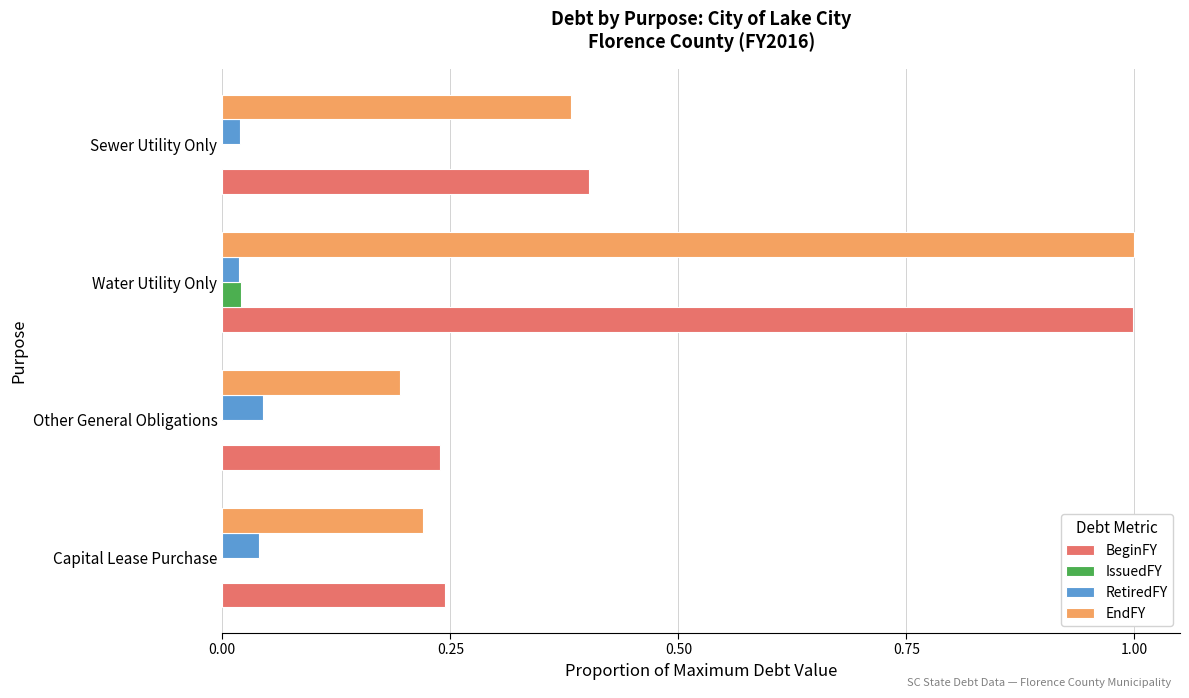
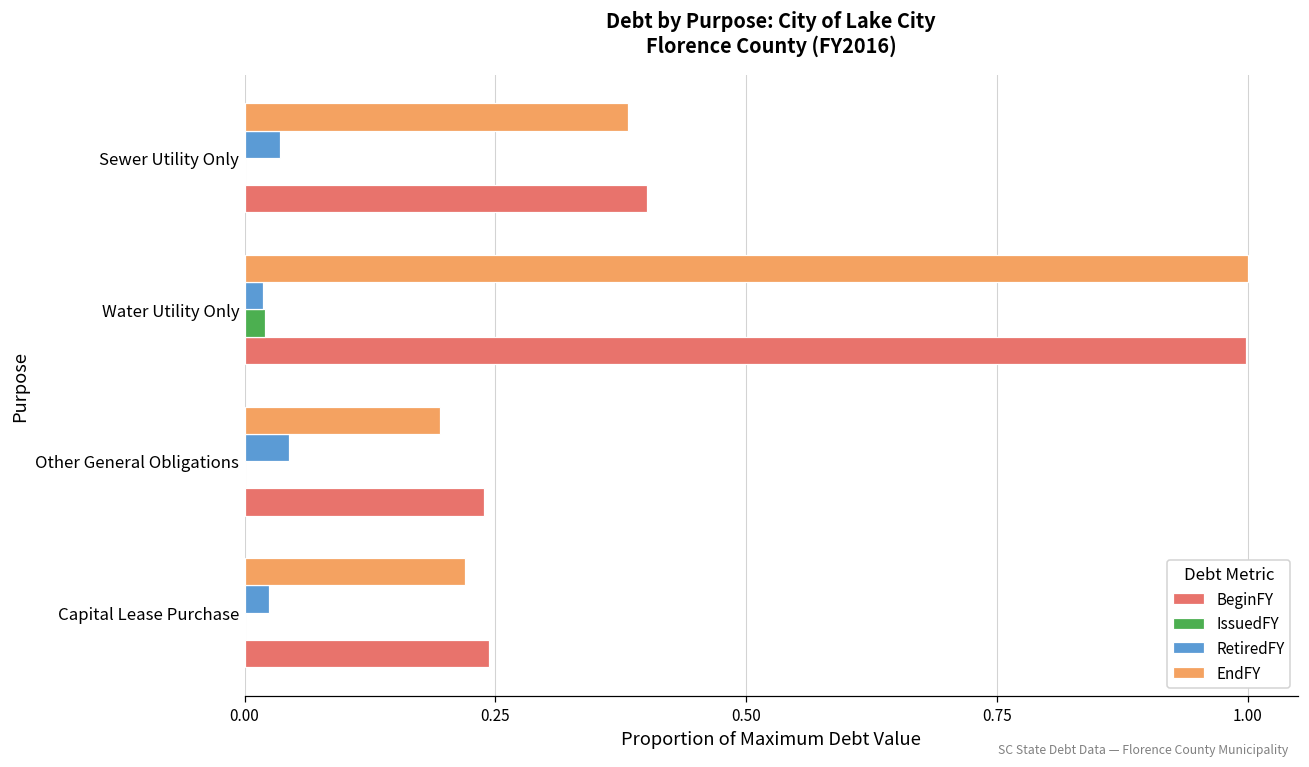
  {
    "IssuedFY": {
      "Sewer Utility Only": 0.00,
      "Water Utility Only": 0.02,
      "Other General Obligations": 0.00,
      "Capital Lease Purchase": 0.00
    },
    "RetiredFY": {
-     "Sewer Utility Only": 0.02,
+     "Sewer Utility Only": 0.03,
      "Water Utility Only": 0.02,
      "Other General Obligations": 0.04,
-     "Capital Lease Purchase": 0.04
+     "Capital Lease Purchase": 0.02
    }
  }
